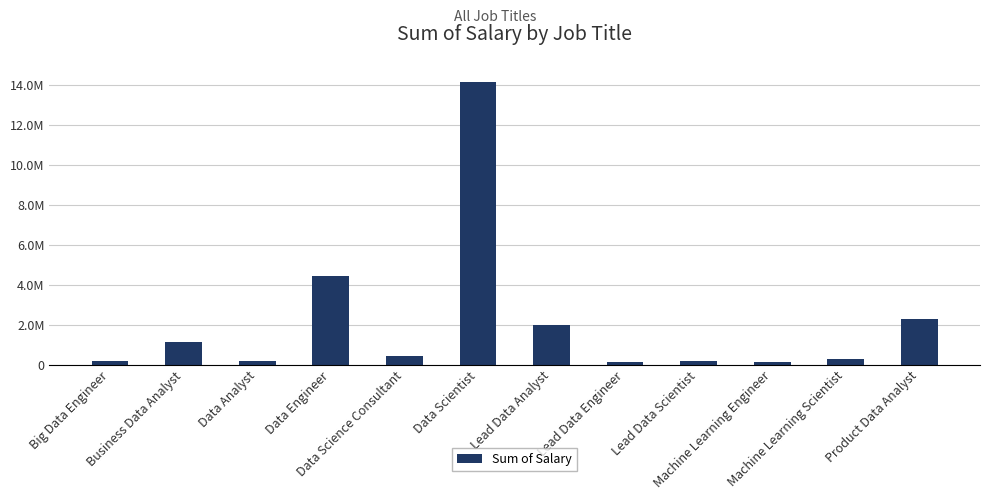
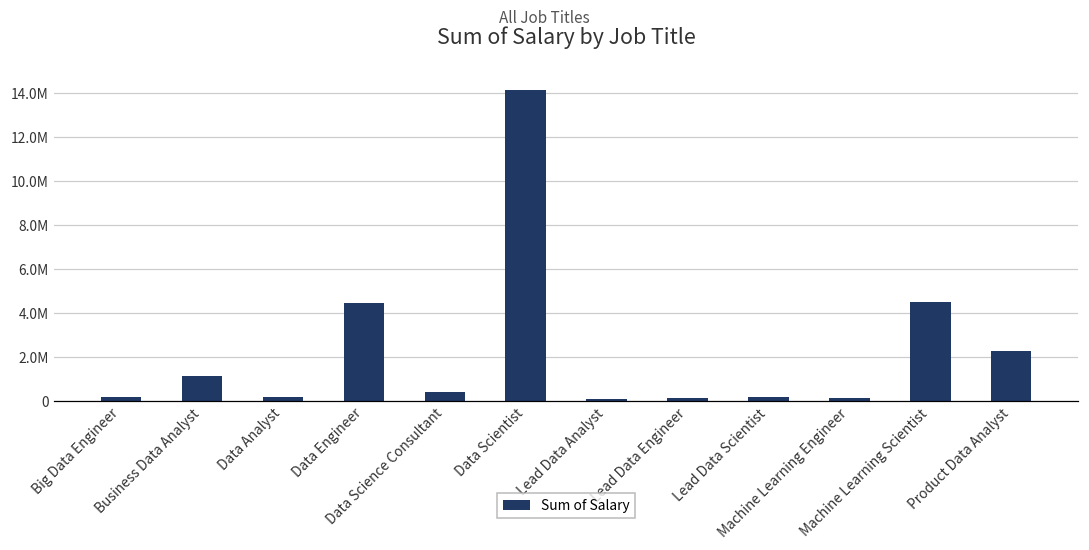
  {
    "Big Data Engineer": 200000,
    "Business Data Analyst": 1100000,
    "Data Analyst": 200000,
    "Data Engineer": 4500000,
    "Data Science Consultant": 400000,
    "Data Scientist": 14200000,
-   "Lead Data Analyst": 2000000,
+   "Lead Data Analyst": 100000,
    "Lead Data Scientist": 200000,
    "Machine Learning Engineer": 200000,
-   "Machine Learning Scientist": 300000,
+   "Machine Learning Scientist": 4500000,
    "Product Data Analyst": 2300000
  }
